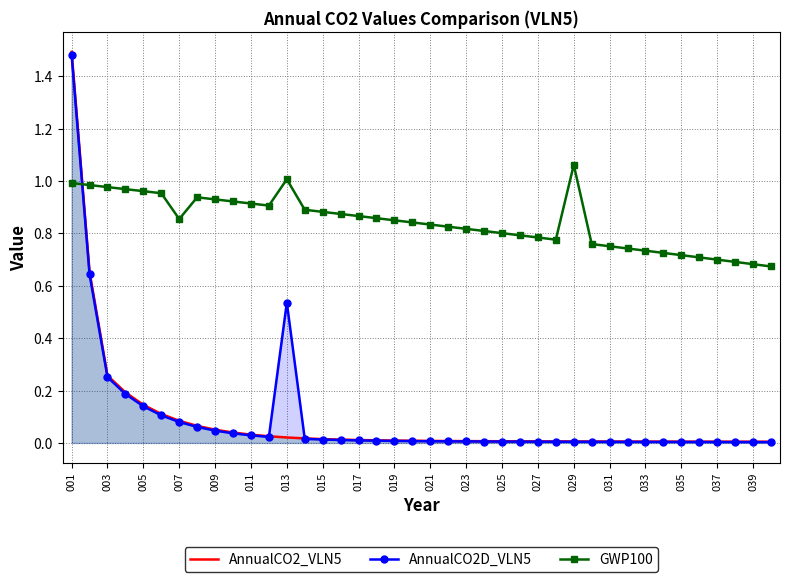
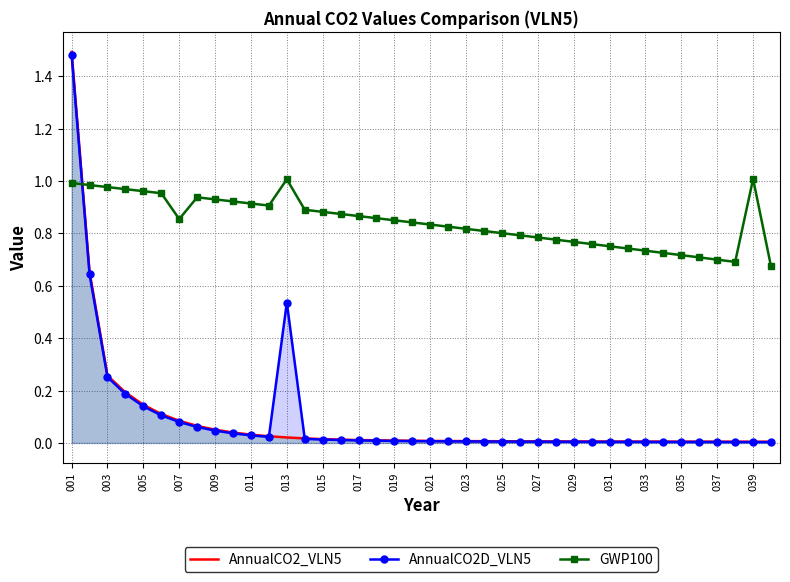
  {
    "AnnualCO2_VLN5": {
      "001": 1.49,
      "013": 0.02
    },
    "AnnualCO2D_VLN5": {
      "001": 1.48,
      "013": 0.54
    },
    "GWP100": {
      "001": 0.99,
      "003": 0.98,
      "005": 0.96,
      "007": 0.85,
      "009": 0.93,
      "011": 0.91,
      "013": 1.01,
      "015": 0.88,
      "017": 0.87,
      "019": 0.85,
      "021": 0.83,
      "023": 0.82,
      "025": 0.80,
      "027": 0.78,
-     "029": 1.06,
+     "029": 0.77,
      "031": 0.75,
      "033": 0.73,
      "035": 0.72,
      "037": 0.70,
-     "039": 0.68
+     "039": 1.01
    }
  }
